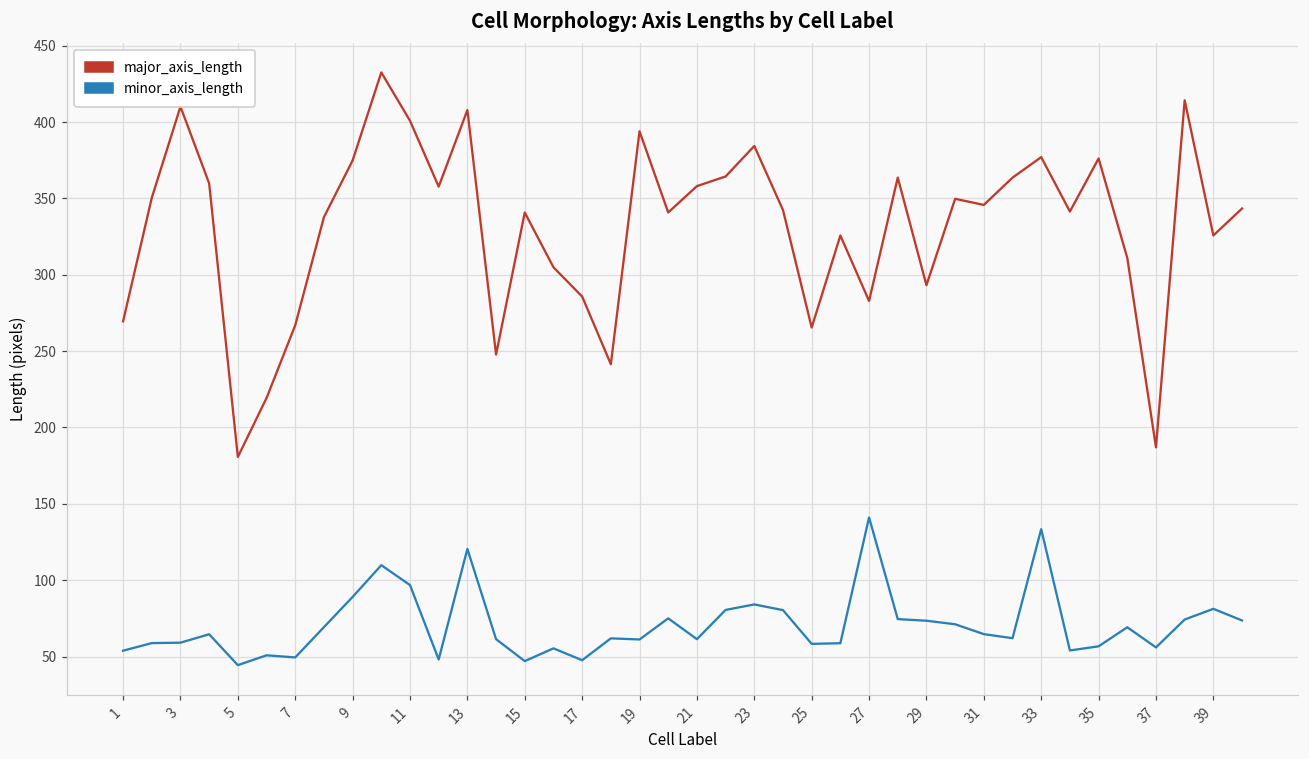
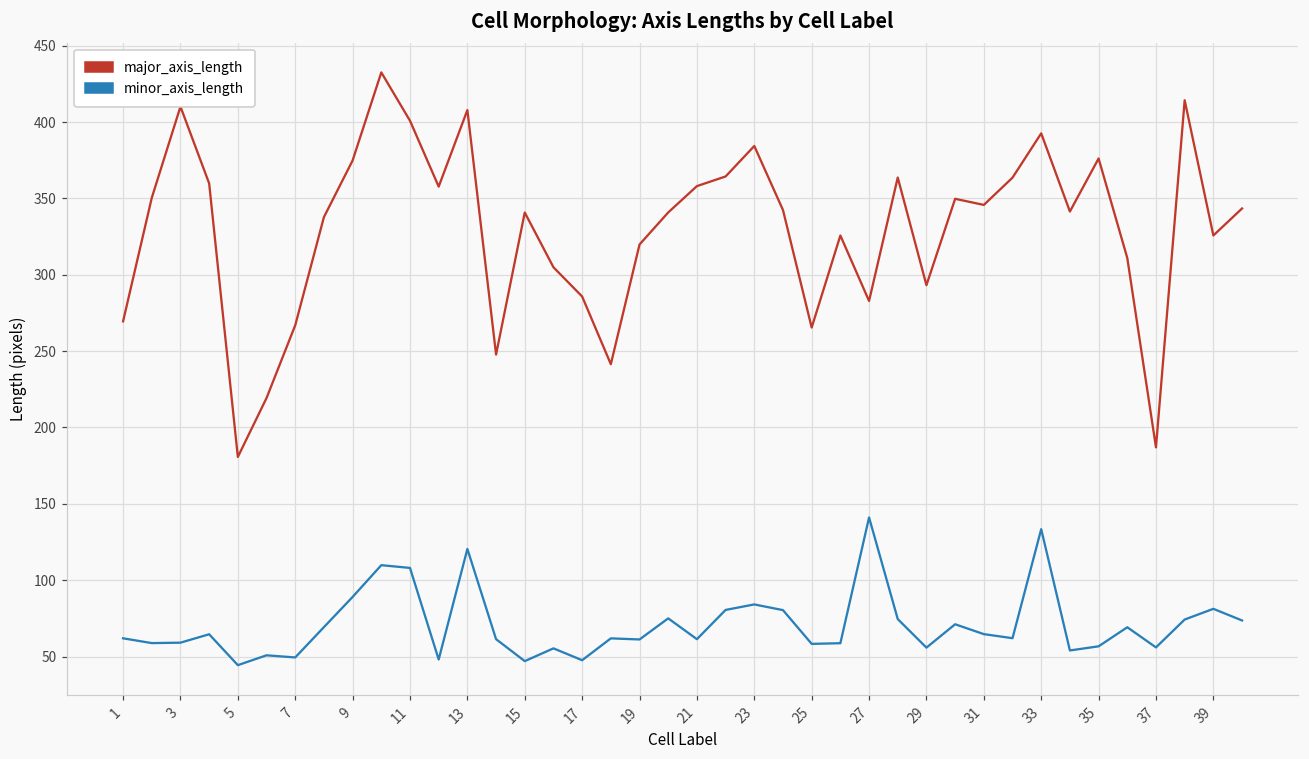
  {
    "major_axis_length": {
      "1": 270,
      "5": 181,
      "7": 267,
      "9": 375,
      "11": 401,
      "13": 408,
      "15": 341,
      "17": 286,
-     "19": 394,
+     "19": 320,
      "21": 358,
      "23": 384,
      "25": 265,
      "27": 283,
      "29": 293,
      "31": 346,
-     "33": 377,
+     "33": 393,
      "35": 376,
      "37": 187,
      "39": 326
    },
    "minor_axis_length": {
-     "1": 54,
+     "1": 62,
      "3": 59,
      "5": 44,
      "7": 49,
      "9": 89,
-     "11": 97,
+     "11": 108,
      "13": 120,
      "15": 47,
      "17": 48,
      "19": 61,
      "21": 61,
      "23": 84,
      "25": 58,
      "27": 141,
-     "29": 73,
+     "29": 56,
      "31": 65,
      "33": 133,
      "35": 57,
      "37": 56,
      "39": 81
    }
  }
